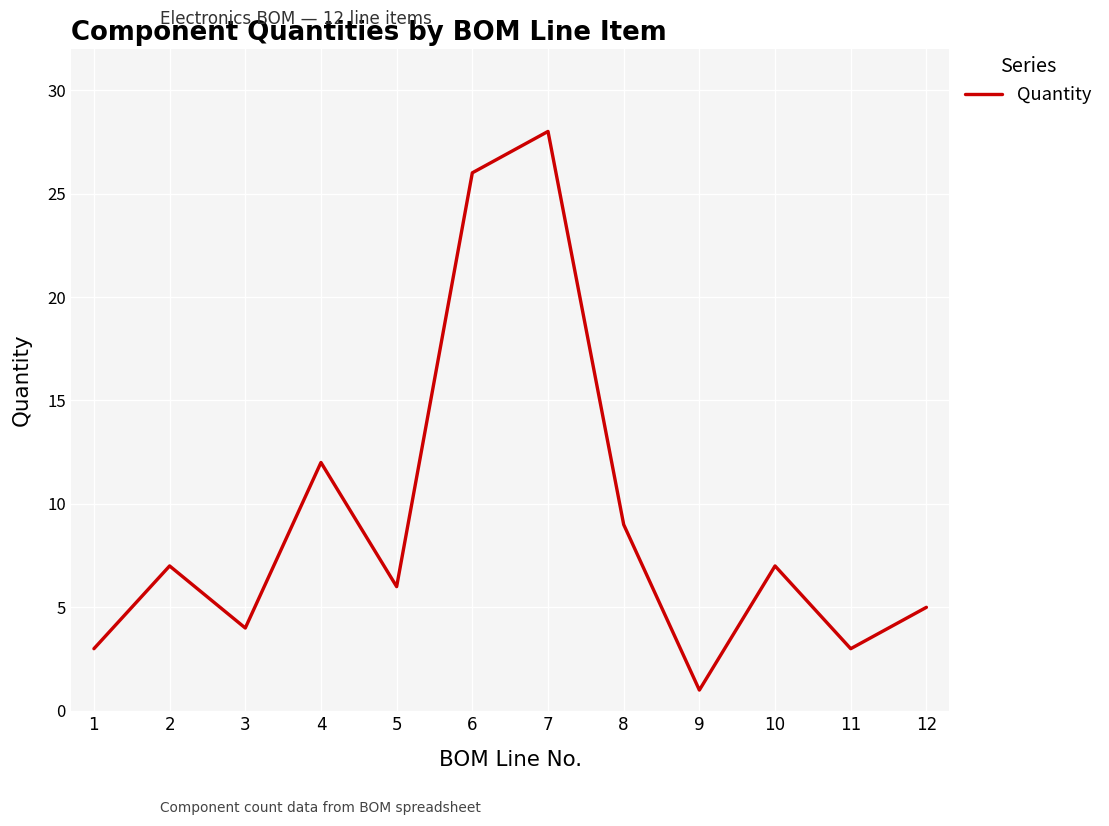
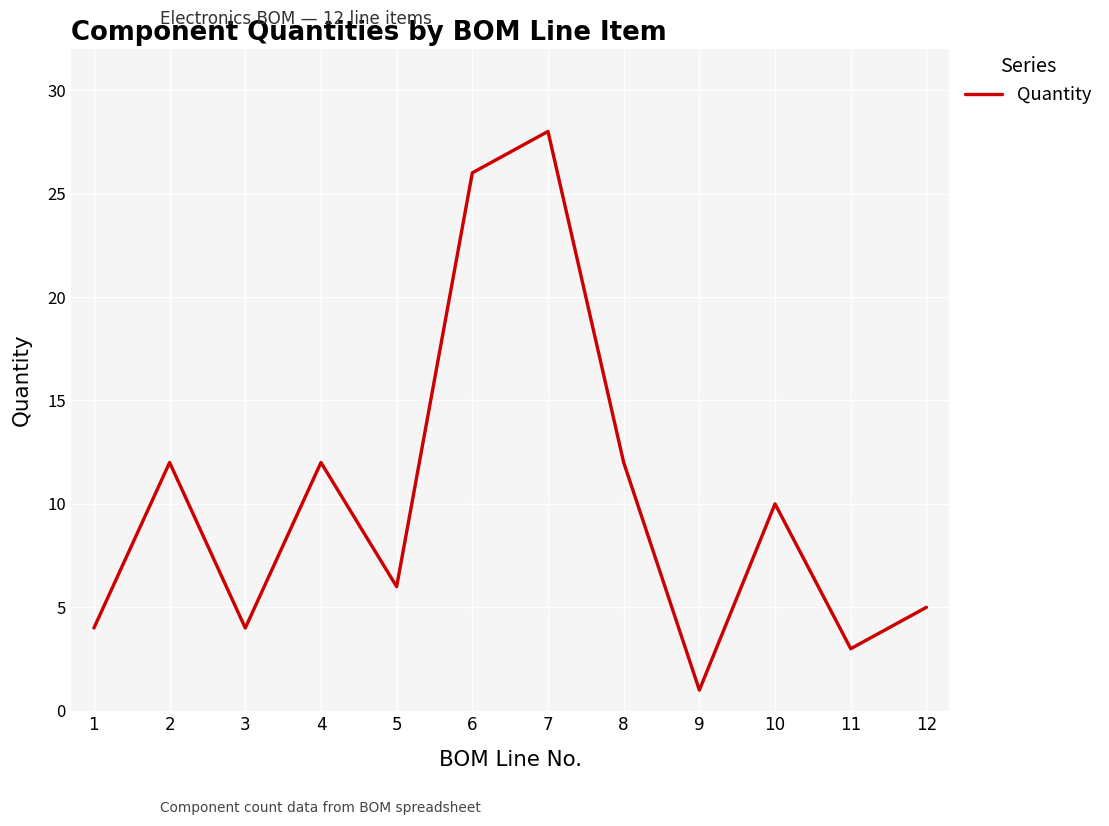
  {
-   "1": 3,
-   "2": 7,
+   "1": 4,
+   "2": 12,
    "3": 4,
    "4": 12,
    "5": 6,
    "6": 26,
    "7": 28,
-   "8": 9,
+   "8": 12,
    "9": 1,
-   "10": 7,
+   "10": 10,
    "11": 3,
    "12": 5
  }
